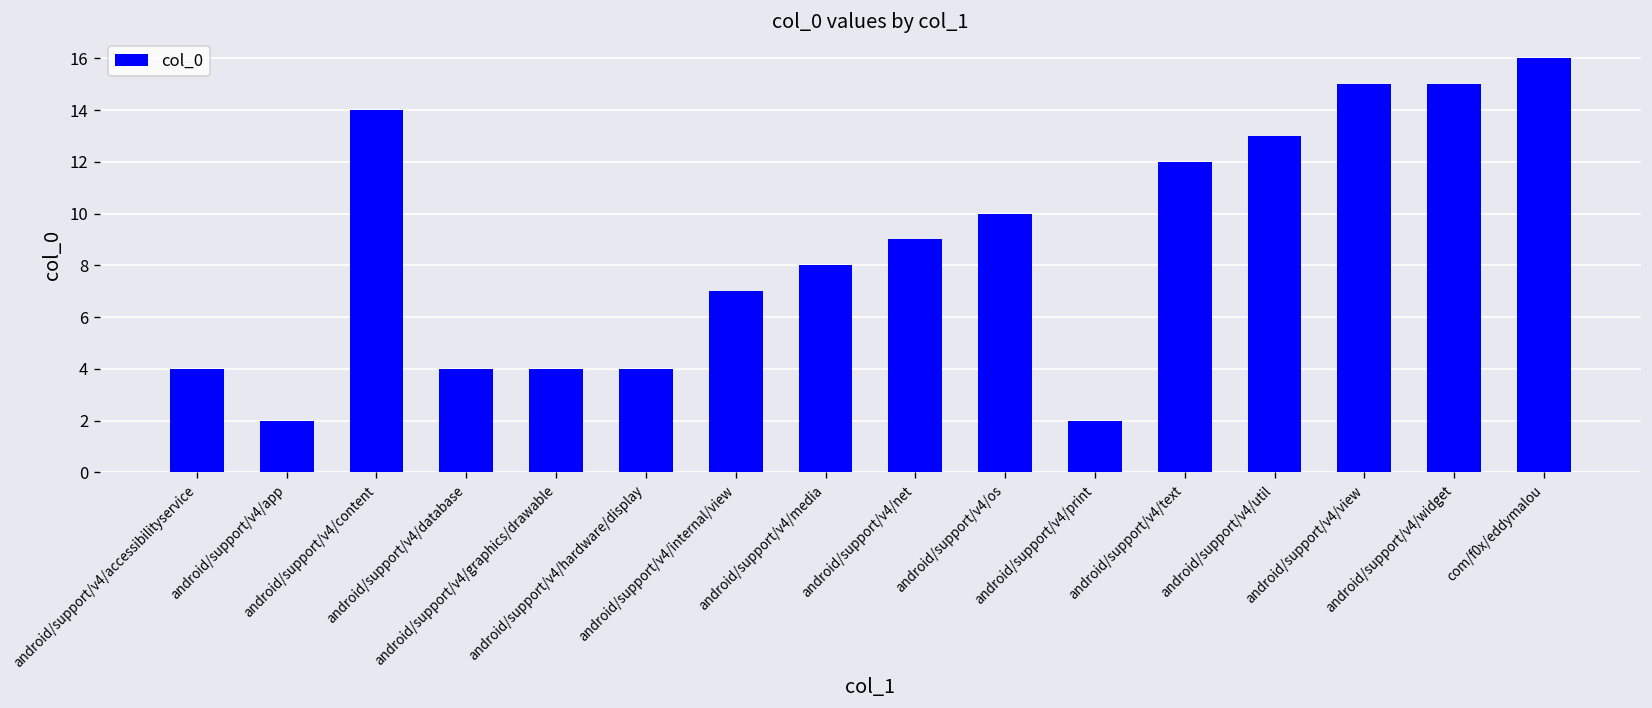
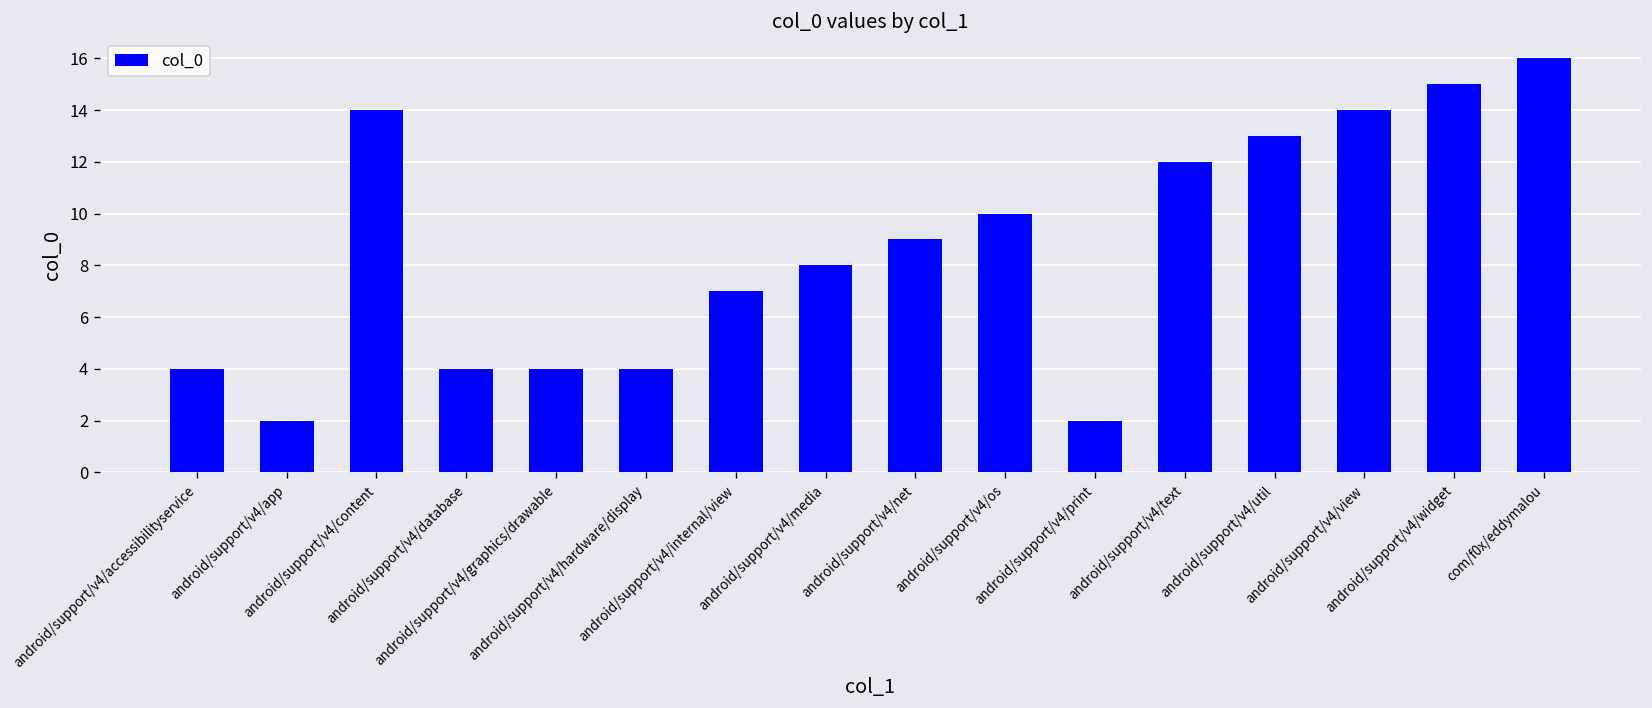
  {
    "android/support/v4/accessibilityservice": 4,
    "android/support/v4/app": 2,
    "android/support/v4/content": 14,
    "android/support/v4/database": 4,
    "android/support/v4/graphics/drawable": 4,
    "android/support/v4/hardware/display": 4,
    "android/support/v4/internal/view": 7,
    "android/support/v4/media": 8,
    "android/support/v4/net": 9,
    "android/support/v4/os": 10,
    "android/support/v4/print": 2,
    "android/support/v4/text": 12,
    "android/support/v4/util": 13,
-   "android/support/v4/view": 15,
+   "android/support/v4/view": 14,
    "android/support/v4/widget": 15,
    "com/f0x/eddymalou": 16
  }
